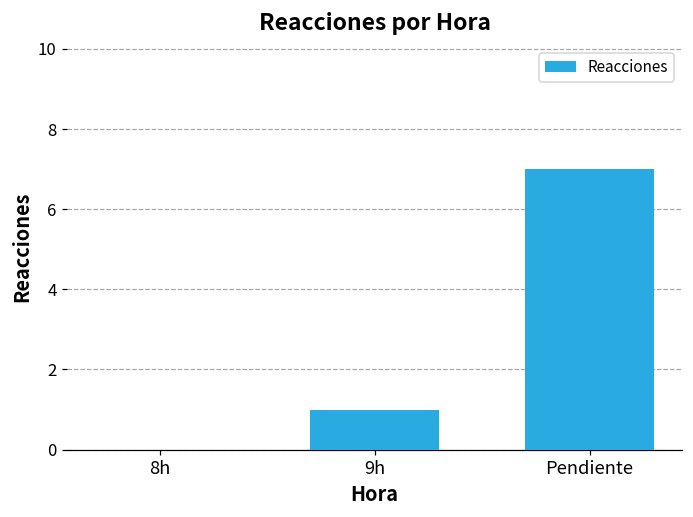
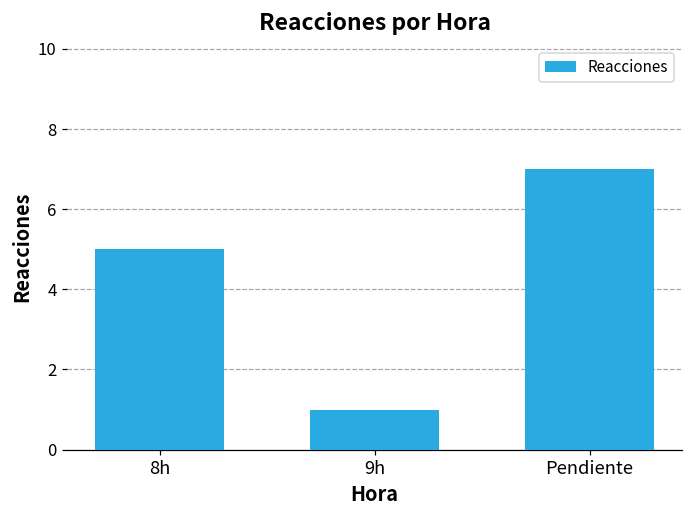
  {
-   "8h": 0,
+   "8h": 5,
    "9h": 1,
    "Pendiente": 7
  }
